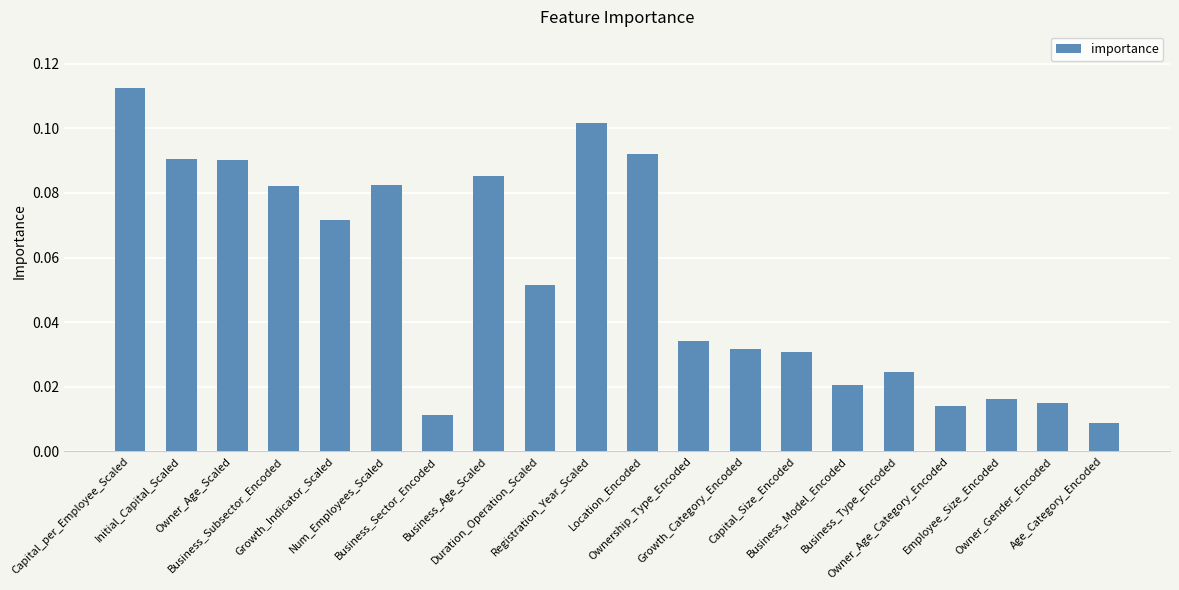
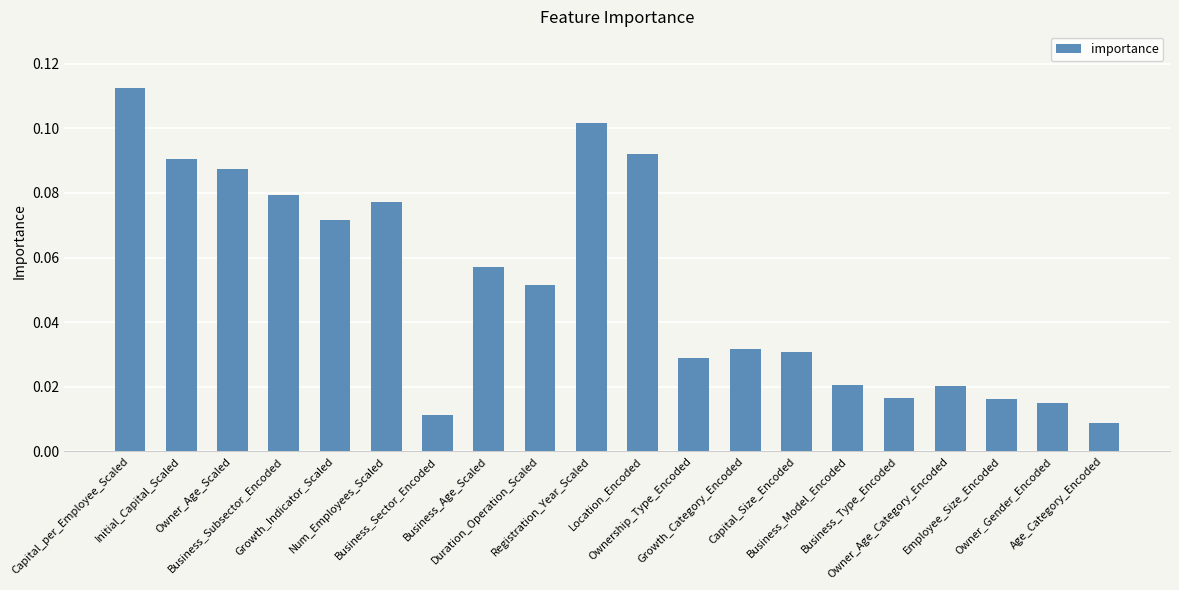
  {
    "Capital_per_Employee_Scaled": 0.112,
    "Initial_Capital_Scaled": 0.091,
-   "Owner_Age_Scaled": 0.090,
-   "Business_Subsector_Encoded": 0.082,
+   "Owner_Age_Scaled": 0.087,
+   "Business_Subsector_Encoded": 0.079,
    "Growth_Indicator_Scaled": 0.072,
-   "Num_Employees_Scaled": 0.082,
+   "Num_Employees_Scaled": 0.077,
    "Business_Sector_Encoded": 0.011,
-   "Business_Age_Scaled": 0.085,
+   "Business_Age_Scaled": 0.057,
    "Duration_Operation_Scaled": 0.052,
    "Registration_Year_Scaled": 0.102,
    "Location_Encoded": 0.092,
-   "Ownership_Type_Encoded": 0.034,
+   "Ownership_Type_Encoded": 0.029,
    "Growth_Category_Encoded": 0.032,
    "Capital_Size_Encoded": 0.031,
    "Business_Model_Encoded": 0.021,
-   "Business_Type_Encoded": 0.025,
-   "Owner_Age_Category_Encoded": 0.014,
+   "Business_Type_Encoded": 0.017,
+   "Owner_Age_Category_Encoded": 0.020,
    "Employee_Size_Encoded": 0.016,
    "Owner_Gender_Encoded": 0.015,
    "Age_Category_Encoded": 0.009
  }
